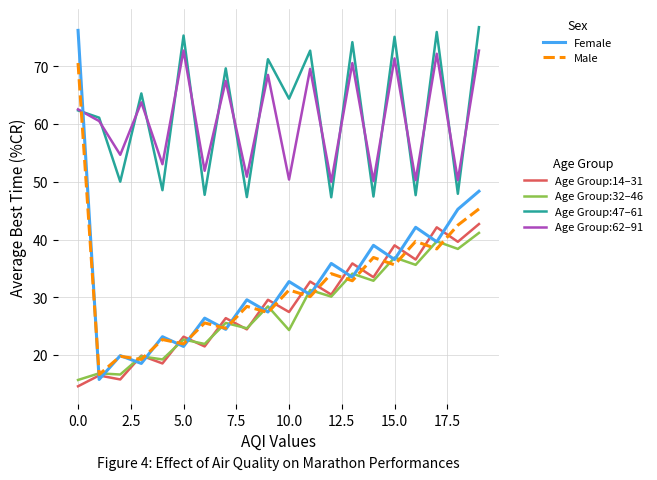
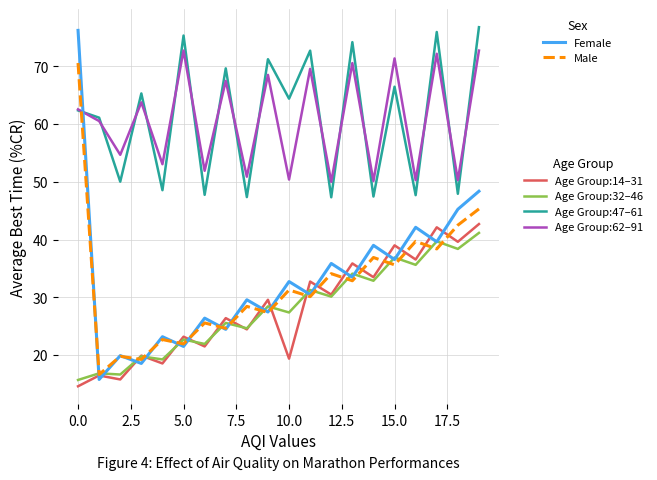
  {
    "Age Group:14–31": {
      "0.0": 15,
      "5.0": 23,
-     "10.0": 27,
+     "10.0": 19,
      "15.0": 39
    },
    "Age Group:32–46": {
      "0.0": 16,
      "5.0": 23,
-     "10.0": 24
+     "10.0": 27
    },
    "Age Group:47–61": {
      "5.0": 75,
      "10.0": 64,
-     "15.0": 75
+     "15.0": 66
    },
    "Age Group:62–91": {
      "5.0": 73,
      "10.0": 50,
      "15.0": 71
    }
  }
